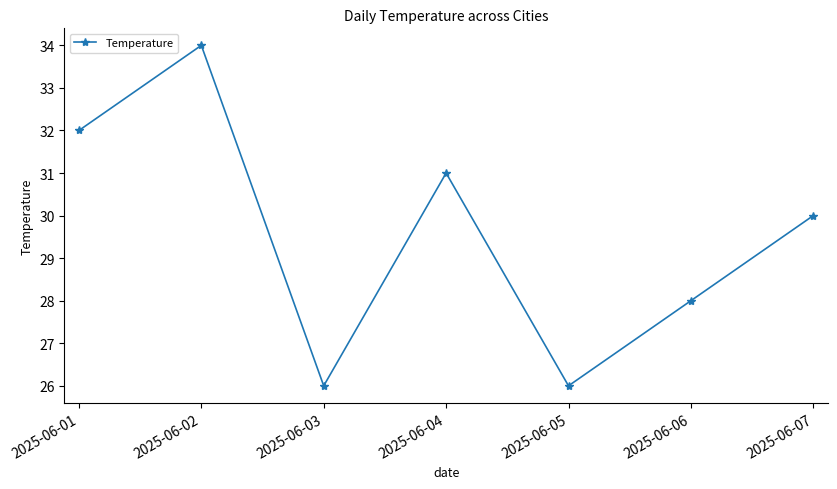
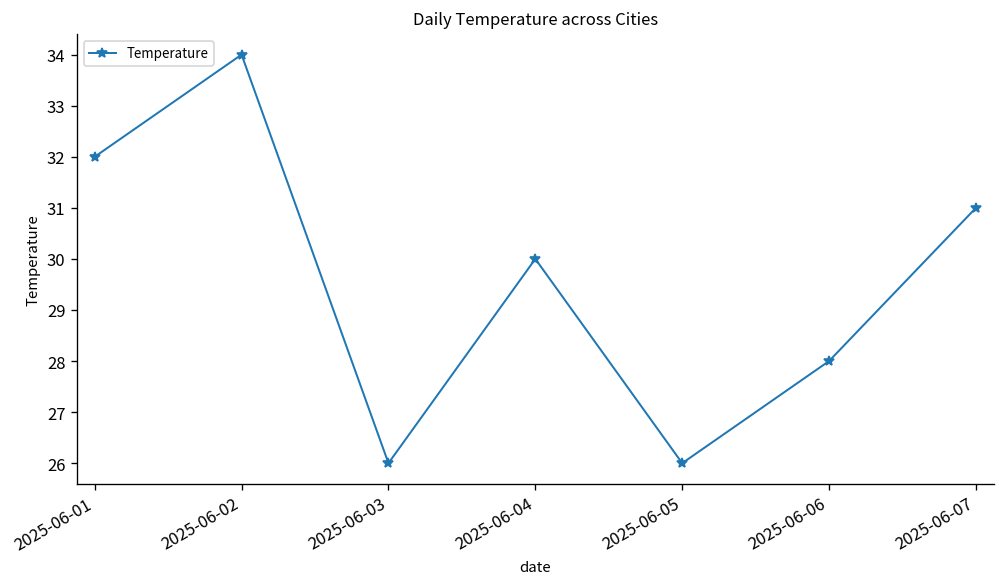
  {
    "2025-06-01": 32,
    "2025-06-02": 34,
    "2025-06-03": 26,
-   "2025-06-04": 31,
+   "2025-06-04": 30,
    "2025-06-05": 26,
    "2025-06-06": 28,
-   "2025-06-07": 30
+   "2025-06-07": 31
  }
